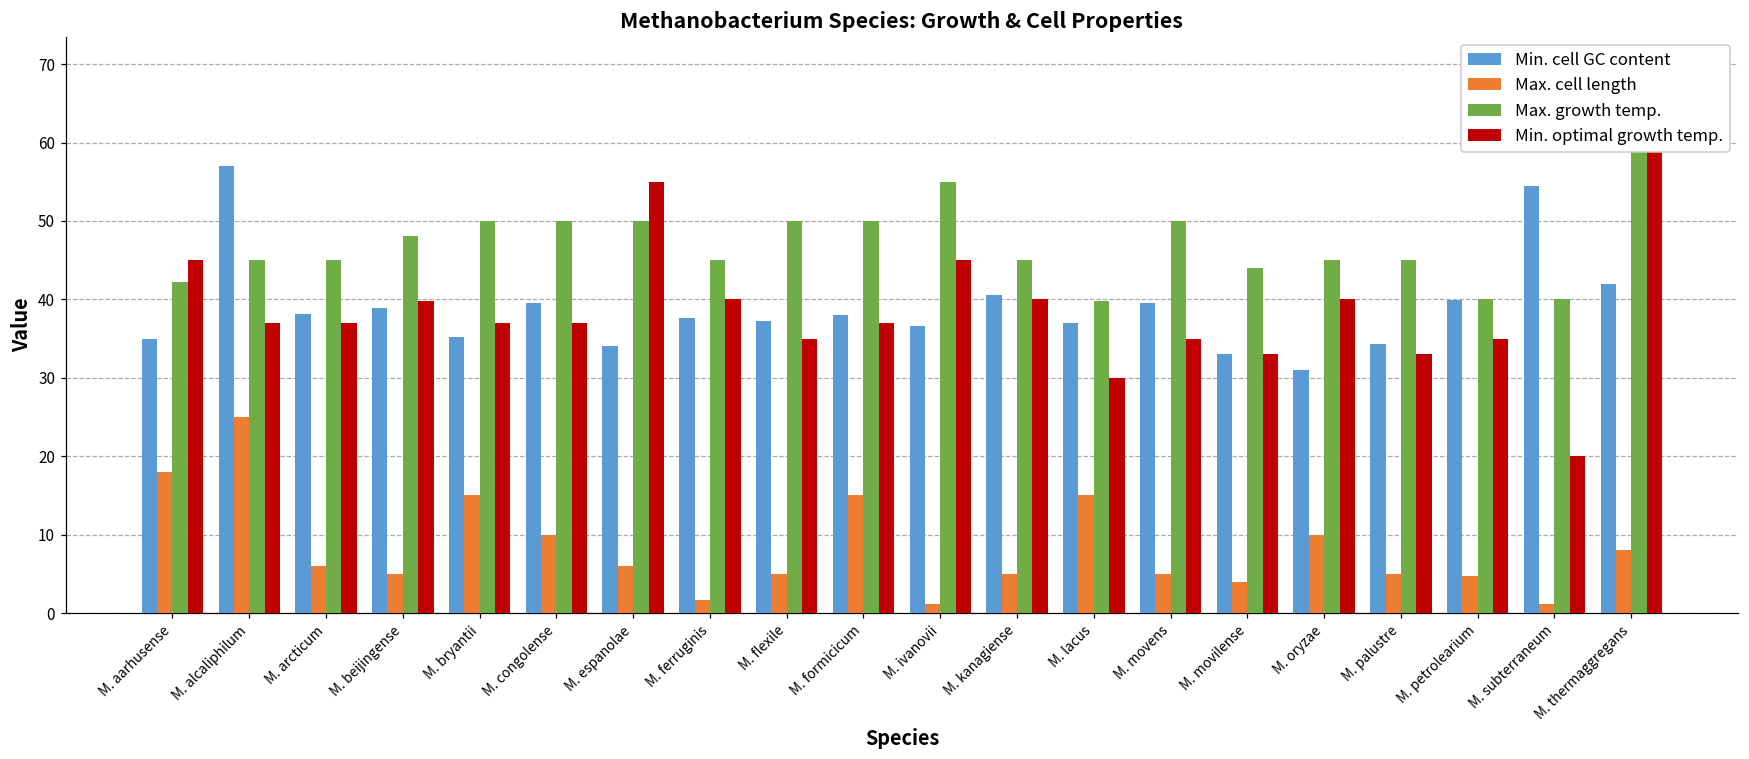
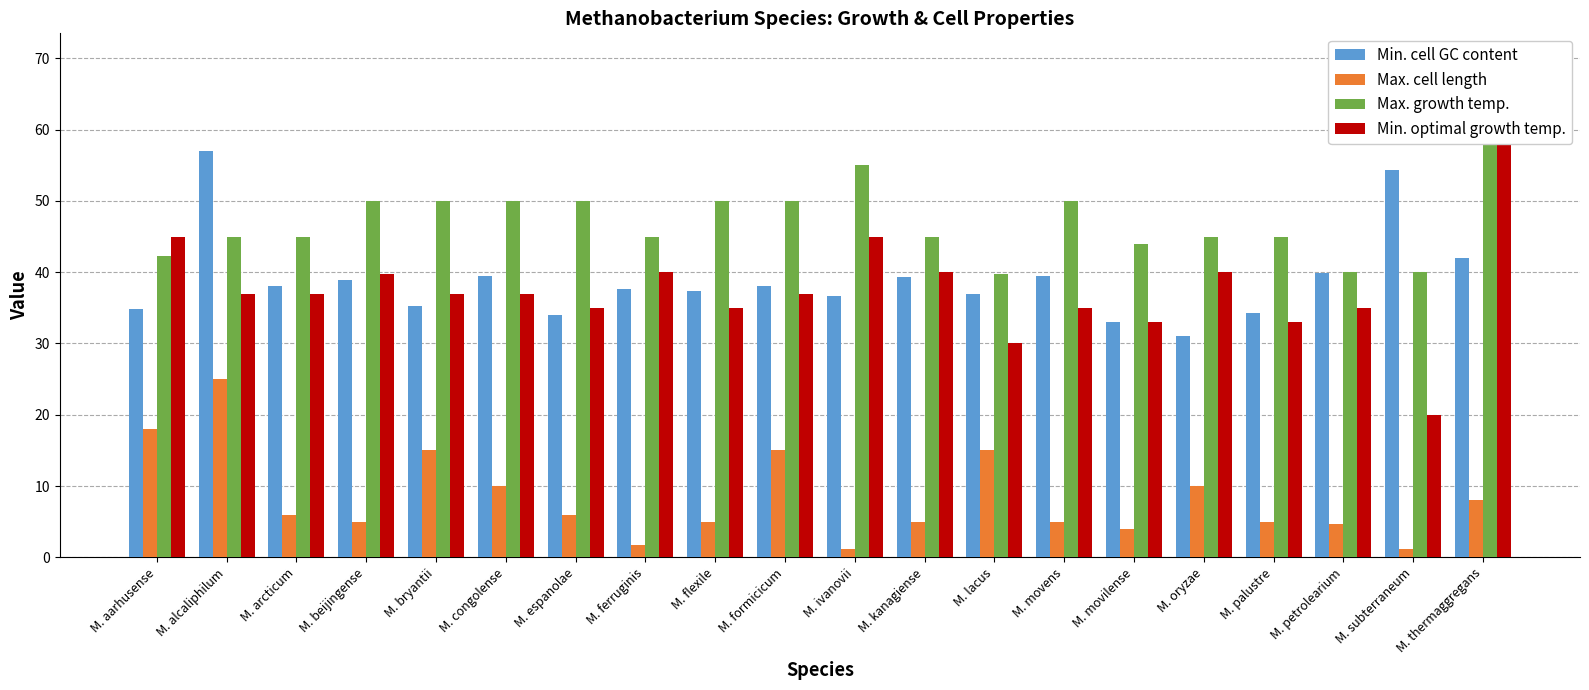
  {
    "Min. cell GC content": {
      "M. aarhusense": 35,
      "M. alcaliphilum": 57,
      "M. arcticum": 38,
      "M. beijingense": 39,
      "M. bryantii": 35,
      "M. congolense": 40,
      "M. espanolae": 34,
      "M. ferruginis": 38,
      "M. flexile": 37,
      "M. formicicum": 38,
      "M. ivanovii": 37,
-     "M. kanagiense": 41,
+     "M. kanagiense": 39,
      "M. lacus": 37,
      "M. movens": 40,
      "M. movilense": 33,
      "M. oryzae": 31,
      "M. palustre": 34,
      "M. petrolearium": 40,
      "M. subterraneum": 54,
      "M. thermaggregans": 42
    },
    "Max. cell length": {
      "M. aarhusense": 18,
      "M. alcaliphilum": 25,
      "M. arcticum": 6,
      "M. beijingense": 5,
      "M. bryantii": 15,
      "M. congolense": 10,
      "M. espanolae": 6,
      "M. ferruginis": 2,
      "M. flexile": 5,
      "M. formicicum": 15,
      "M. ivanovii": 1,
      "M. kanagiense": 5,
      "M. lacus": 15,
      "M. movens": 5,
      "M. movilense": 4,
      "M. oryzae": 10,
      "M. palustre": 5,
      "M. petrolearium": 5,
      "M. subterraneum": 1,
      "M. thermaggregans": 8
    },
    "Max. growth temp.": {
      "M. aarhusense": 42,
      "M. alcaliphilum": 45,
      "M. arcticum": 45,
-     "M. beijingense": 48,
+     "M. beijingense": 50,
      "M. bryantii": 50,
      "M. congolense": 50,
      "M. espanolae": 50,
      "M. ferruginis": 45,
      "M. flexile": 50,
      "M. formicicum": 50,
      "M. ivanovii": 55,
      "M. kanagiense": 45,
      "M. lacus": 40,
      "M. movens": 50,
      "M. movilense": 44,
      "M. oryzae": 45,
      "M. palustre": 45,
      "M. petrolearium": 40,
      "M. subterraneum": 40
    },
    "Min. optimal growth temp.": {
      "M. aarhusense": 45,
      "M. alcaliphilum": 37,
      "M. arcticum": 37,
      "M. beijingense": 40,
      "M. bryantii": 37,
      "M. congolense": 37,
-     "M. espanolae": 55,
+     "M. espanolae": 35,
      "M. ferruginis": 40,
      "M. flexile": 35,
      "M. formicicum": 37,
      "M. ivanovii": 45,
      "M. kanagiense": 40,
      "M. lacus": 30,
      "M. movens": 35,
      "M. movilense": 33,
      "M. oryzae": 40,
      "M. palustre": 33,
      "M. petrolearium": 35,
      "M. subterraneum": 20
    }
  }
